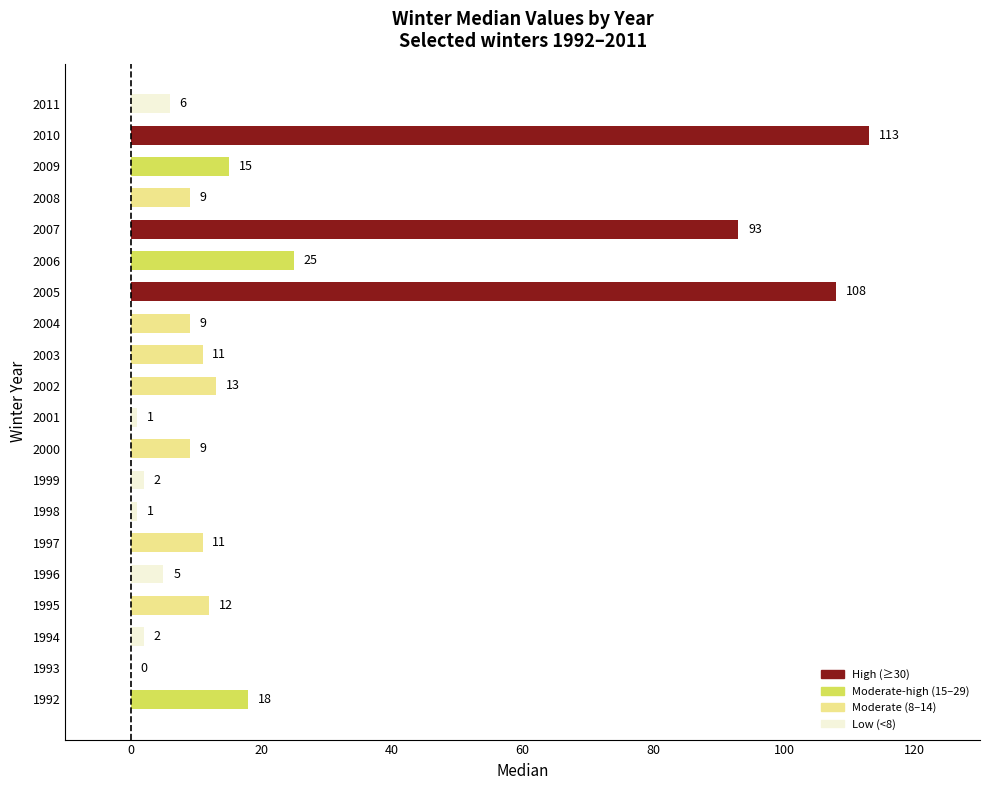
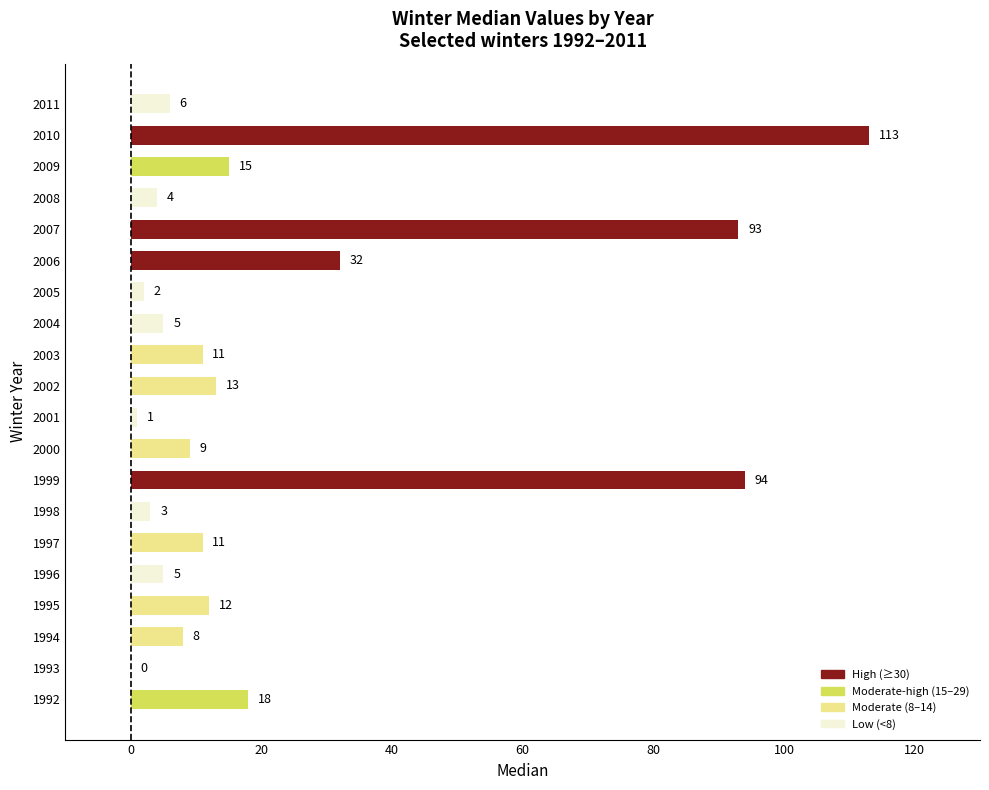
  {
    "2011": 6,
    "2010": 113,
    "2009": 15,
-   "2008": 9,
+   "2008": 4,
    "2007": 93,
-   "2006": 25,
-   "2005": 108,
-   "2004": 9,
+   "2006": 32,
+   "2005": 2,
+   "2004": 5,
    "2003": 11,
    "2002": 13,
    "2001": 1,
    "2000": 9,
-   "1999": 2,
-   "1998": 1,
+   "1999": 94,
+   "1998": 3,
    "1997": 11,
    "1996": 5,
    "1995": 12,
-   "1994": 2,
+   "1994": 8,
    "1993": 0,
    "1992": 18
  }
